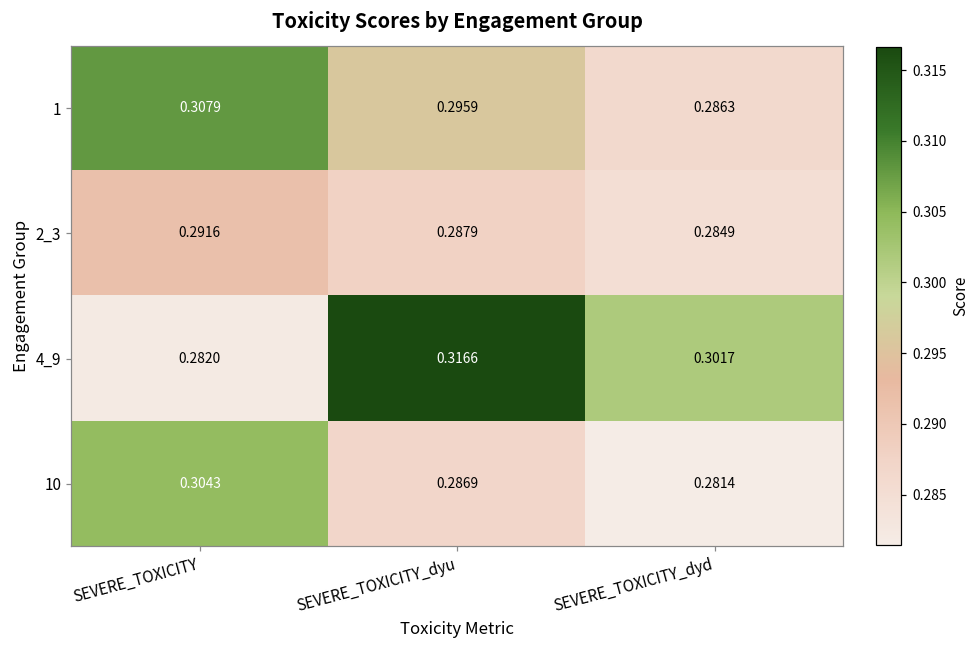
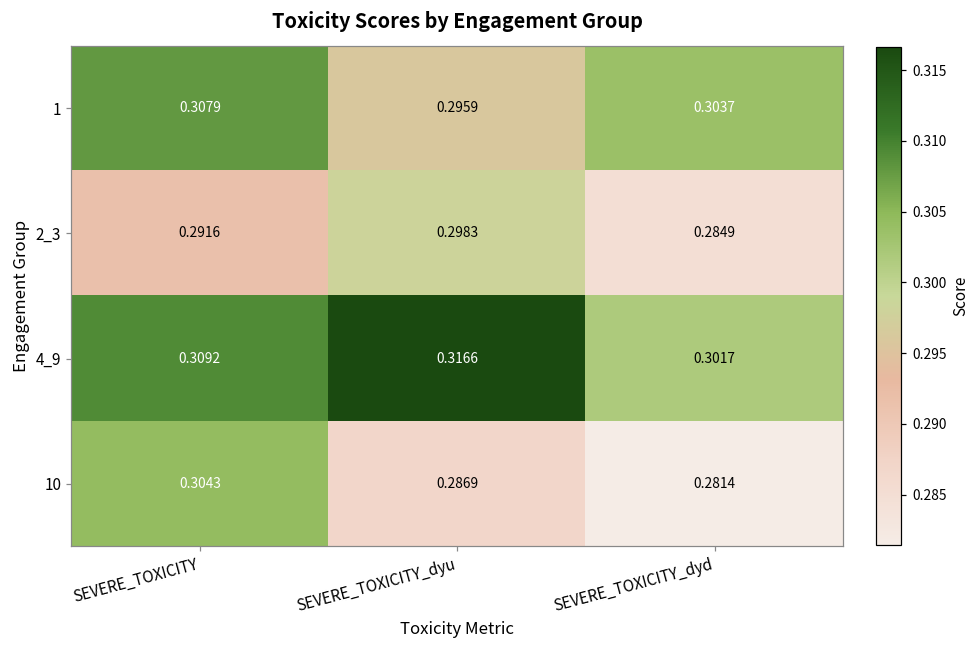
  {
    "1": {
      "SEVERE_TOXICITY": 0.3079,
      "SEVERE_TOXICITY_dyu": 0.2959,
-     "SEVERE_TOXICITY_dyd": 0.2863
+     "SEVERE_TOXICITY_dyd": 0.3037
    },
    "2_3": {
      "SEVERE_TOXICITY": 0.2916,
-     "SEVERE_TOXICITY_dyu": 0.2879,
+     "SEVERE_TOXICITY_dyu": 0.2983,
      "SEVERE_TOXICITY_dyd": 0.2849
    },
    "4_9": {
-     "SEVERE_TOXICITY": 0.2820,
+     "SEVERE_TOXICITY": 0.3092,
      "SEVERE_TOXICITY_dyu": 0.3166,
      "SEVERE_TOXICITY_dyd": 0.3017
    },
    "10": {
      "SEVERE_TOXICITY": 0.3043,
      "SEVERE_TOXICITY_dyu": 0.2869,
      "SEVERE_TOXICITY_dyd": 0.2814
    }
  }
